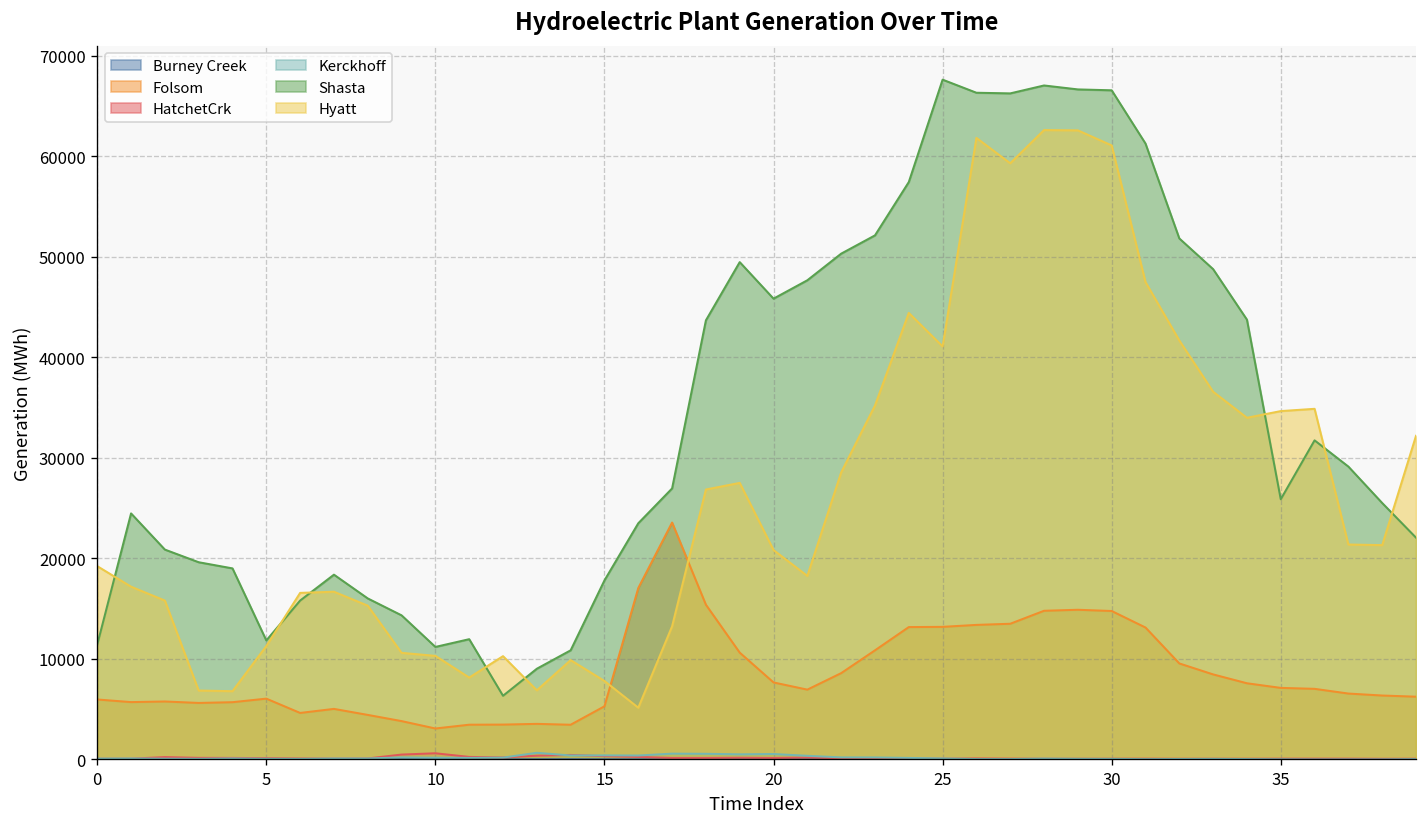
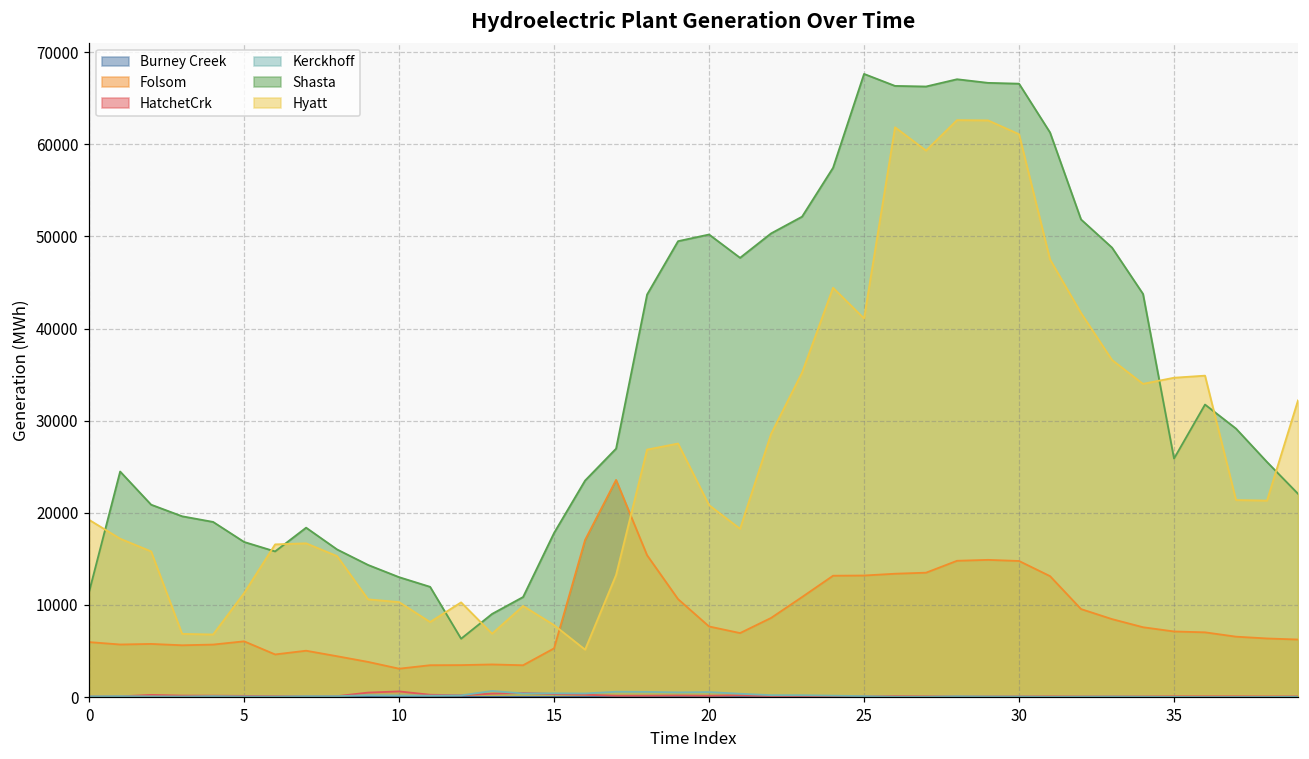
  {
    "Shasta": {
      "0": 11000,
-     "5": 12000,
-     "10": 11000,
+     "5": 17000,
+     "10": 13000,
      "15": 18000,
-     "20": 46000,
+     "20": 50000,
      "25": 68000,
      "30": 67000,
      "35": 26000
    }
  }
